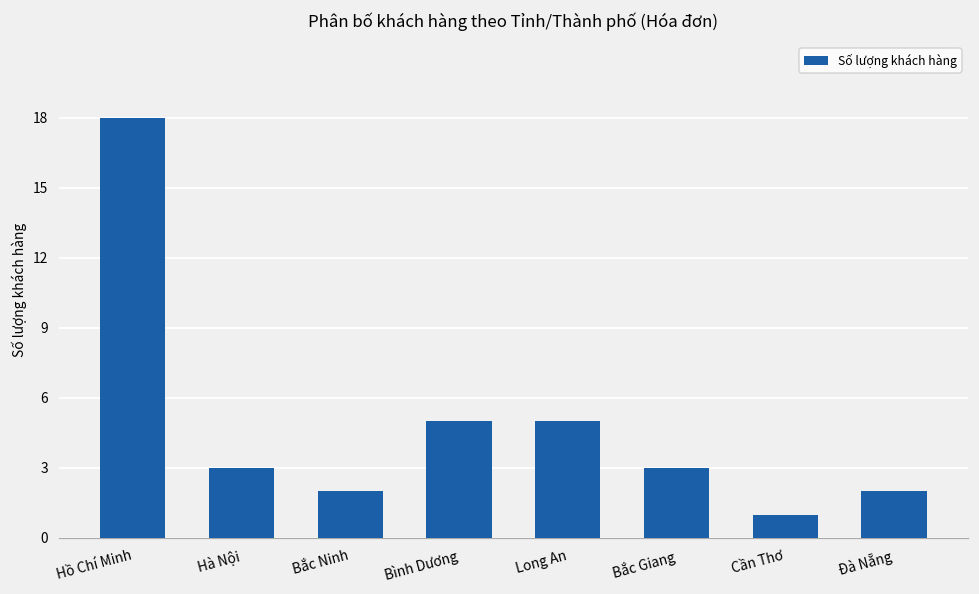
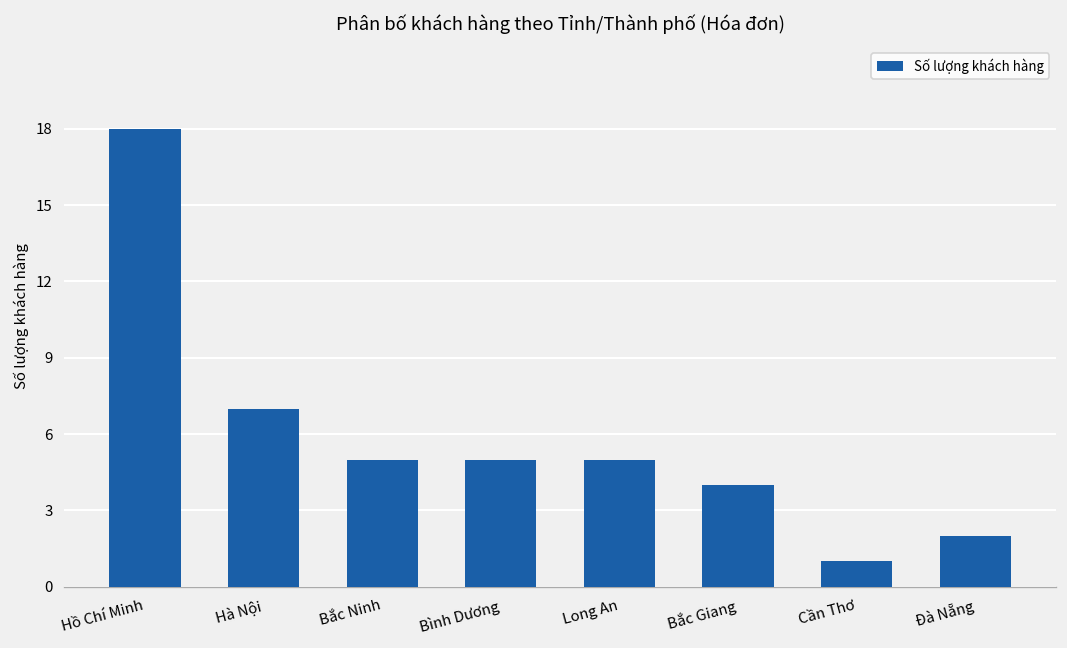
  {
    "Hồ Chí Minh": 18,
-   "Hà Nội": 3,
-   "Bắc Ninh": 2,
+   "Hà Nội": 7,
+   "Bắc Ninh": 5,
    "Bình Dương": 5,
    "Long An": 5,
-   "Bắc Giang": 3,
+   "Bắc Giang": 4,
    "Cần Thơ": 1,
    "Đà Nẵng": 2
  }
